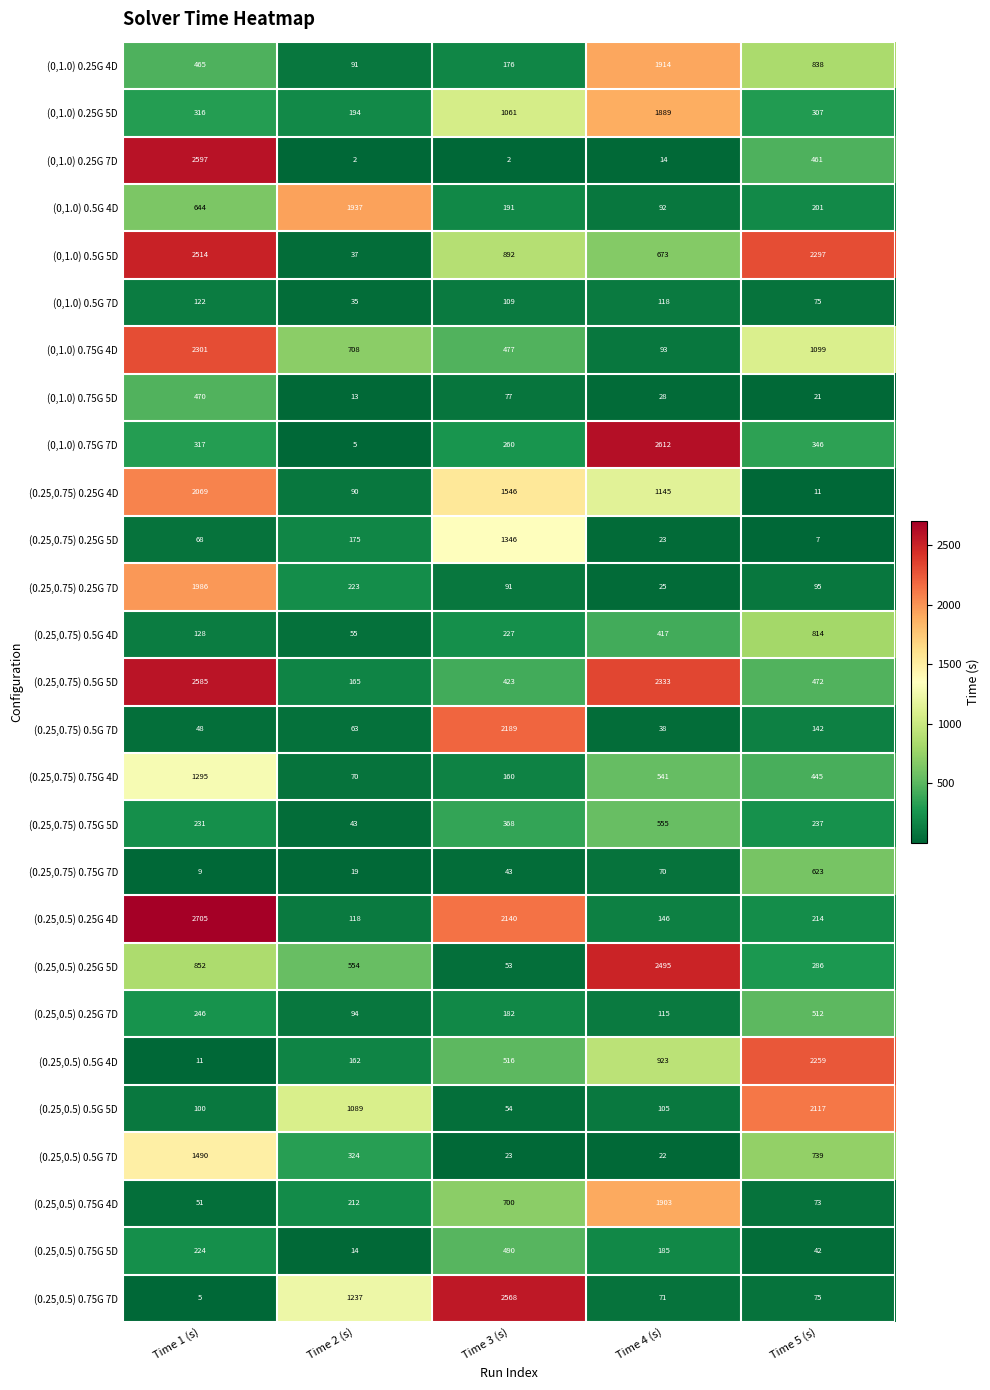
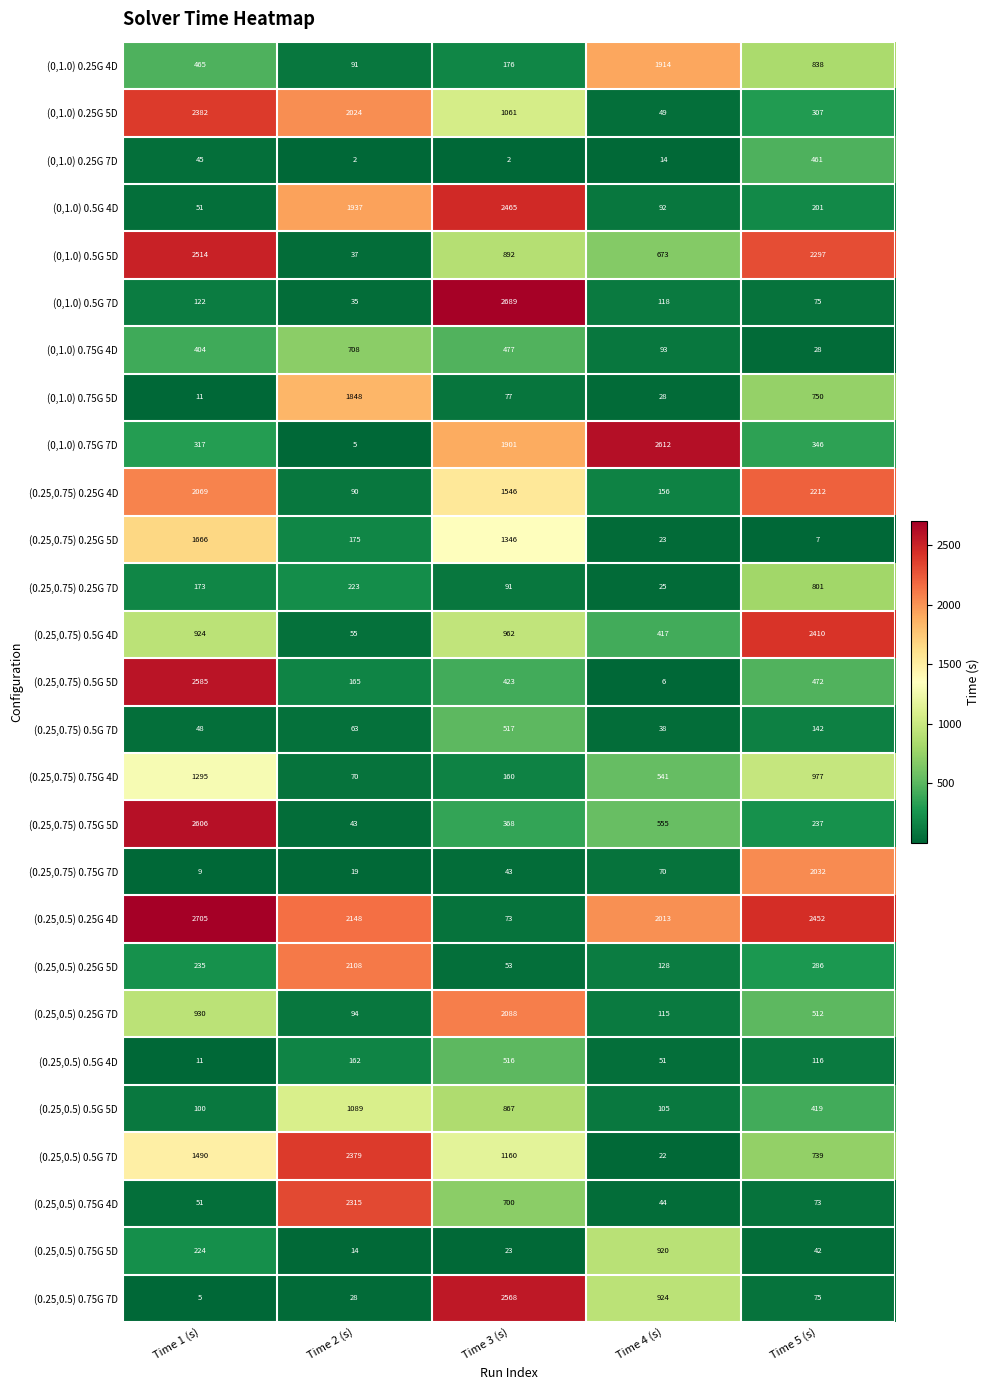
  {
    "(0,1.0) 0.25G 4D": {
      "Time 1 (s)": 465,
      "Time 2 (s)": 91,
      "Time 3 (s)": 176,
      "Time 4 (s)": 1914,
      "Time 5 (s)": 838
    },
    "(0,1.0) 0.25G 5D": {
-     "Time 1 (s)": 316,
-     "Time 2 (s)": 194,
+     "Time 1 (s)": 2382,
+     "Time 2 (s)": 2024,
      "Time 3 (s)": 1061,
-     "Time 4 (s)": 1889,
+     "Time 4 (s)": 49,
      "Time 5 (s)": 307
    },
    "(0,1.0) 0.25G 7D": {
-     "Time 1 (s)": 2597,
+     "Time 1 (s)": 45,
      "Time 2 (s)": 2,
      "Time 3 (s)": 2,
      "Time 4 (s)": 14,
      "Time 5 (s)": 461
    },
    "(0,1.0) 0.5G 4D": {
-     "Time 1 (s)": 644,
+     "Time 1 (s)": 51,
      "Time 2 (s)": 1937,
-     "Time 3 (s)": 191,
+     "Time 3 (s)": 2465,
      "Time 4 (s)": 92,
      "Time 5 (s)": 201
    },
    "(0,1.0) 0.5G 5D": {
      "Time 1 (s)": 2514,
      "Time 2 (s)": 37,
      "Time 3 (s)": 892,
      "Time 4 (s)": 673,
      "Time 5 (s)": 2297
    },
    "(0,1.0) 0.5G 7D": {
      "Time 1 (s)": 122,
      "Time 2 (s)": 35,
-     "Time 3 (s)": 109,
+     "Time 3 (s)": 2689,
      "Time 4 (s)": 118,
      "Time 5 (s)": 75
    },
    "(0,1.0) 0.75G 4D": {
-     "Time 1 (s)": 2301,
+     "Time 1 (s)": 404,
      "Time 2 (s)": 708,
      "Time 3 (s)": 477,
      "Time 4 (s)": 93,
-     "Time 5 (s)": 1099
+     "Time 5 (s)": 28
    },
    "(0,1.0) 0.75G 5D": {
-     "Time 1 (s)": 470,
-     "Time 2 (s)": 13,
+     "Time 1 (s)": 11,
+     "Time 2 (s)": 1848,
      "Time 3 (s)": 77,
      "Time 4 (s)": 28,
-     "Time 5 (s)": 21
+     "Time 5 (s)": 750
    },
    "(0,1.0) 0.75G 7D": {
      "Time 1 (s)": 317,
      "Time 2 (s)": 5,
-     "Time 3 (s)": 260,
+     "Time 3 (s)": 1901,
      "Time 4 (s)": 2612,
      "Time 5 (s)": 346
    },
    "(0.25,0.75) 0.25G 4D": {
      "Time 1 (s)": 2069,
      "Time 2 (s)": 90,
      "Time 3 (s)": 1546,
-     "Time 4 (s)": 1145,
-     "Time 5 (s)": 11
+     "Time 4 (s)": 156,
+     "Time 5 (s)": 2212
    },
    "(0.25,0.75) 0.25G 5D": {
-     "Time 1 (s)": 68,
+     "Time 1 (s)": 1666,
      "Time 2 (s)": 175,
      "Time 3 (s)": 1346,
      "Time 4 (s)": 23,
      "Time 5 (s)": 7
    },
    "(0.25,0.75) 0.25G 7D": {
-     "Time 1 (s)": 1986,
+     "Time 1 (s)": 173,
      "Time 2 (s)": 223,
      "Time 3 (s)": 91,
      "Time 4 (s)": 25,
-     "Time 5 (s)": 95
+     "Time 5 (s)": 801
    },
    "(0.25,0.75) 0.5G 4D": {
-     "Time 1 (s)": 128,
+     "Time 1 (s)": 924,
      "Time 2 (s)": 55,
-     "Time 3 (s)": 227,
+     "Time 3 (s)": 962,
      "Time 4 (s)": 417,
-     "Time 5 (s)": 814
+     "Time 5 (s)": 2410
    },
    "(0.25,0.75) 0.5G 5D": {
      "Time 1 (s)": 2585,
      "Time 2 (s)": 165,
      "Time 3 (s)": 423,
-     "Time 4 (s)": 2333,
+     "Time 4 (s)": 6,
      "Time 5 (s)": 472
    },
    "(0.25,0.75) 0.5G 7D": {
      "Time 1 (s)": 48,
      "Time 2 (s)": 63,
-     "Time 3 (s)": 2189,
+     "Time 3 (s)": 517,
      "Time 4 (s)": 38,
      "Time 5 (s)": 142
    },
    "(0.25,0.75) 0.75G 4D": {
      "Time 1 (s)": 1295,
      "Time 2 (s)": 70,
      "Time 3 (s)": 160,
      "Time 4 (s)": 541,
-     "Time 5 (s)": 445
+     "Time 5 (s)": 977
    },
    "(0.25,0.75) 0.75G 5D": {
-     "Time 1 (s)": 231,
+     "Time 1 (s)": 2606,
      "Time 2 (s)": 43,
      "Time 3 (s)": 368,
      "Time 4 (s)": 555,
      "Time 5 (s)": 237
    },
    "(0.25,0.75) 0.75G 7D": {
      "Time 1 (s)": 9,
      "Time 2 (s)": 19,
      "Time 3 (s)": 43,
      "Time 4 (s)": 70,
-     "Time 5 (s)": 623
+     "Time 5 (s)": 2032
    },
    "(0.25,0.5) 0.25G 4D": {
      "Time 1 (s)": 2705,
-     "Time 2 (s)": 118,
-     "Time 3 (s)": 2140,
-     "Time 4 (s)": 146,
-     "Time 5 (s)": 214
+     "Time 2 (s)": 2148,
+     "Time 3 (s)": 73,
+     "Time 4 (s)": 2013,
+     "Time 5 (s)": 2452
    },
    "(0.25,0.5) 0.25G 5D": {
-     "Time 1 (s)": 852,
-     "Time 2 (s)": 554,
+     "Time 1 (s)": 235,
+     "Time 2 (s)": 2108,
      "Time 3 (s)": 53,
-     "Time 4 (s)": 2495,
+     "Time 4 (s)": 128,
      "Time 5 (s)": 286
    },
    "(0.25,0.5) 0.25G 7D": {
-     "Time 1 (s)": 246,
+     "Time 1 (s)": 930,
      "Time 2 (s)": 94,
-     "Time 3 (s)": 182,
+     "Time 3 (s)": 2088,
      "Time 4 (s)": 115,
      "Time 5 (s)": 512
    },
    "(0.25,0.5) 0.5G 4D": {
      "Time 1 (s)": 11,
      "Time 2 (s)": 162,
      "Time 3 (s)": 516,
-     "Time 4 (s)": 923,
-     "Time 5 (s)": 2259
+     "Time 4 (s)": 51,
+     "Time 5 (s)": 116
    },
    "(0.25,0.5) 0.5G 5D": {
      "Time 1 (s)": 100,
      "Time 2 (s)": 1089,
-     "Time 3 (s)": 54,
+     "Time 3 (s)": 867,
      "Time 4 (s)": 105,
-     "Time 5 (s)": 2117
+     "Time 5 (s)": 419
    },
    "(0.25,0.5) 0.5G 7D": {
      "Time 1 (s)": 1490,
-     "Time 2 (s)": 324,
-     "Time 3 (s)": 23,
+     "Time 2 (s)": 2379,
+     "Time 3 (s)": 1160,
      "Time 4 (s)": 22,
      "Time 5 (s)": 739
    },
    "(0.25,0.5) 0.75G 4D": {
      "Time 1 (s)": 51,
-     "Time 2 (s)": 212,
+     "Time 2 (s)": 2315,
      "Time 3 (s)": 700,
-     "Time 4 (s)": 1903,
+     "Time 4 (s)": 44,
      "Time 5 (s)": 73
    },
    "(0.25,0.5) 0.75G 5D": {
      "Time 1 (s)": 224,
      "Time 2 (s)": 14,
-     "Time 3 (s)": 490,
-     "Time 4 (s)": 185,
+     "Time 3 (s)": 23,
+     "Time 4 (s)": 920,
      "Time 5 (s)": 42
    },
    "(0.25,0.5) 0.75G 7D": {
      "Time 1 (s)": 5,
-     "Time 2 (s)": 1237,
+     "Time 2 (s)": 28,
      "Time 3 (s)": 2568,
-     "Time 4 (s)": 71,
+     "Time 4 (s)": 924,
      "Time 5 (s)": 75
    }
  }
